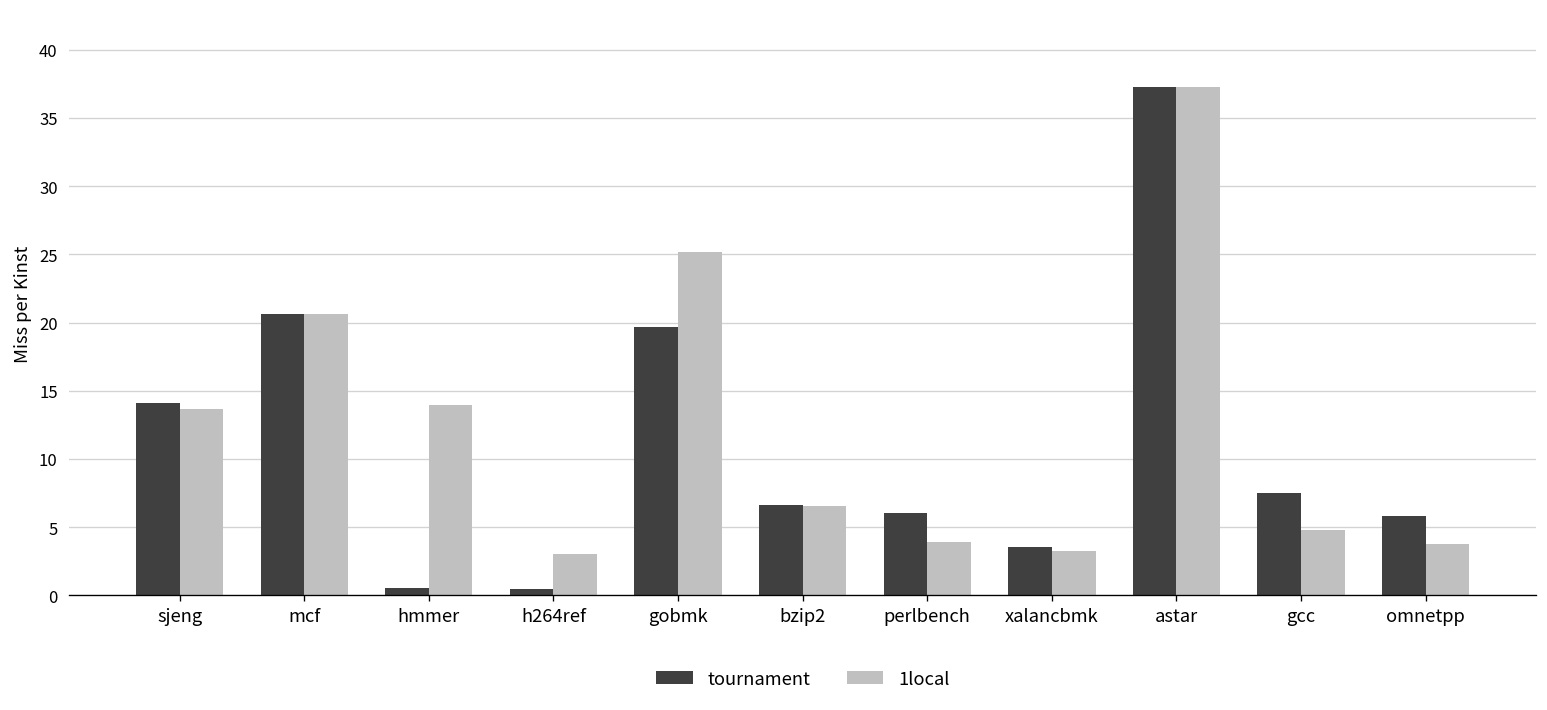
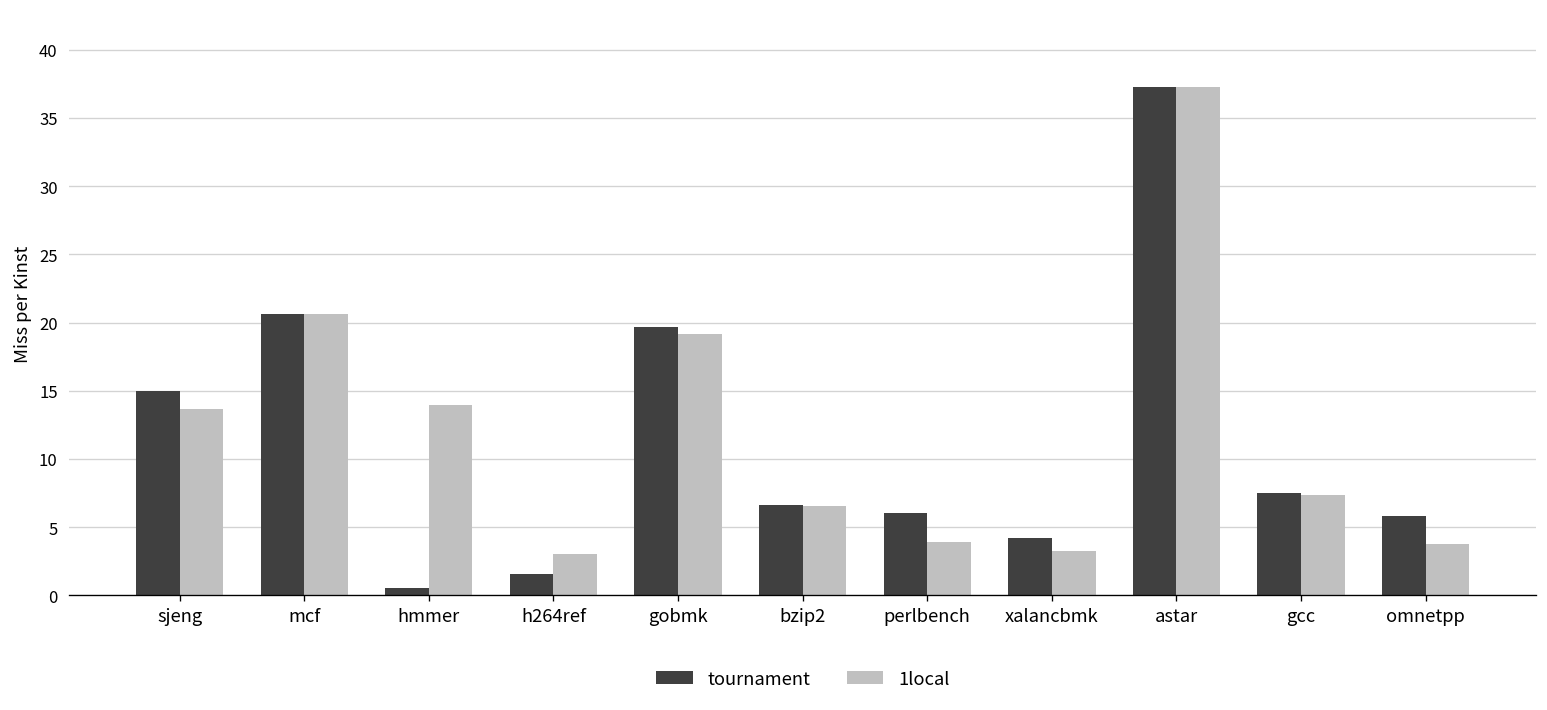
  {
    "tournament": {
-     "sjeng": 14.1,
+     "sjeng": 15.0,
      "mcf": 20.6,
      "hmmer": 0.6,
-     "h264ref": 0.4,
+     "h264ref": 1.6,
      "gobmk": 19.7,
      "bzip2": 6.6,
      "perlbench": 6.0,
-     "xalancbmk": 3.5,
+     "xalancbmk": 4.2,
      "astar": 37.2,
      "gcc": 7.5,
      "omnetpp": 5.8
    },
    "1local": {
      "sjeng": 13.7,
      "mcf": 20.6,
      "hmmer": 13.9,
      "h264ref": 3.1,
-     "gobmk": 25.2,
+     "gobmk": 19.2,
      "bzip2": 6.6,
      "perlbench": 3.9,
      "xalancbmk": 3.2,
      "astar": 37.2,
-     "gcc": 4.8,
+     "gcc": 7.3,
      "omnetpp": 3.7
    }
  }
